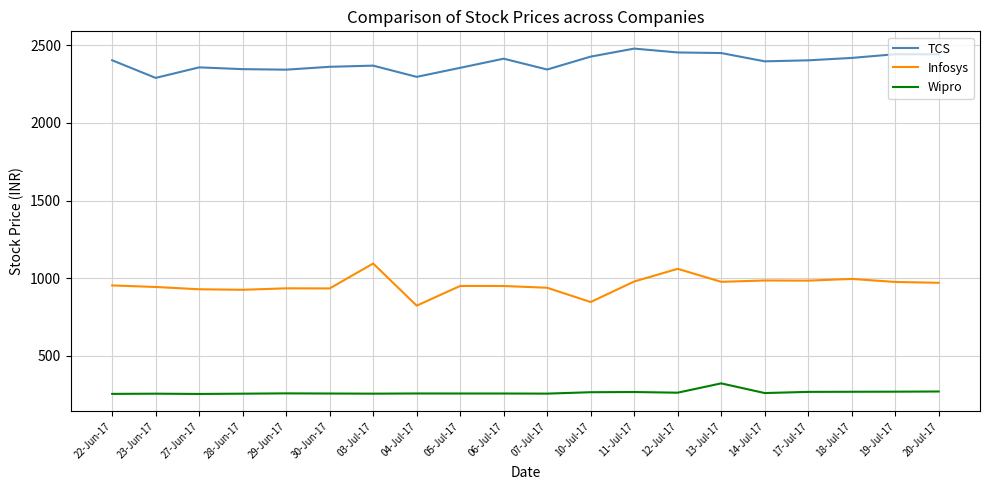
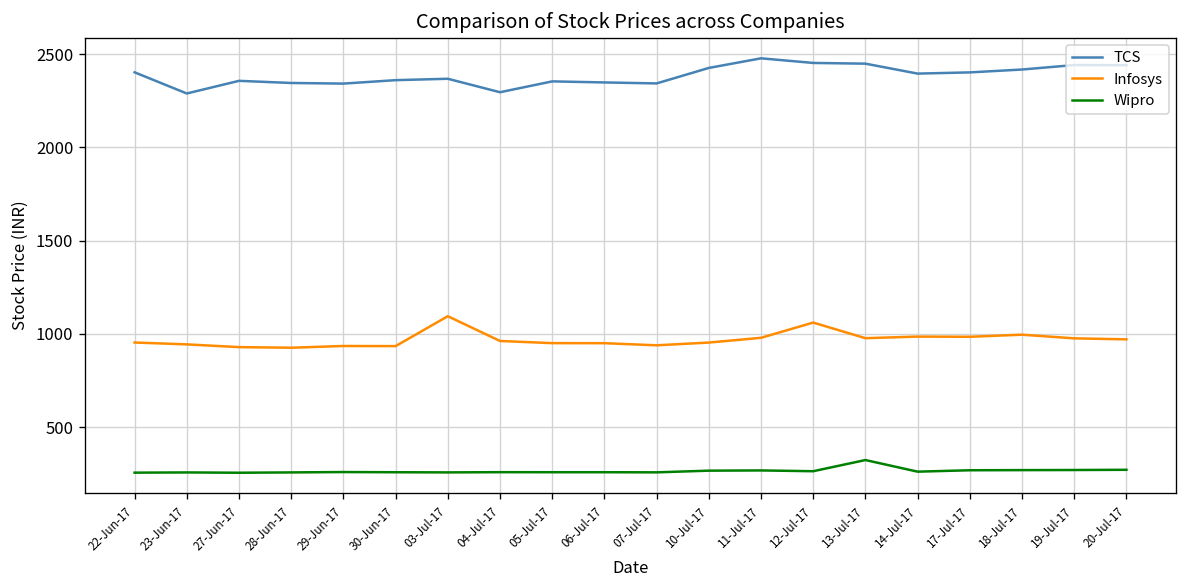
  {
    "TCS": {
      "22-Jun-17": 2400,
      "23-Jun-17": 2290,
      "27-Jun-17": 2360,
      "28-Jun-17": 2350,
      "29-Jun-17": 2340,
      "30-Jun-17": 2360,
      "03-Jul-17": 2370,
      "04-Jul-17": 2300,
      "05-Jul-17": 2350,
-     "06-Jul-17": 2410,
+     "06-Jul-17": 2350,
      "07-Jul-17": 2340,
      "10-Jul-17": 2430,
      "11-Jul-17": 2480,
      "12-Jul-17": 2450,
      "13-Jul-17": 2450,
      "14-Jul-17": 2400,
      "17-Jul-17": 2400,
      "18-Jul-17": 2420
    },
    "Infosys": {
      "22-Jun-17": 950,
      "23-Jun-17": 940,
      "27-Jun-17": 930,
      "28-Jun-17": 930,
      "29-Jun-17": 940,
      "30-Jun-17": 930,
      "03-Jul-17": 1090,
-     "04-Jul-17": 820,
+     "04-Jul-17": 960,
      "05-Jul-17": 950,
      "06-Jul-17": 950,
      "07-Jul-17": 940,
-     "10-Jul-17": 850,
+     "10-Jul-17": 950,
      "11-Jul-17": 980,
      "12-Jul-17": 1060,
      "13-Jul-17": 980,
      "14-Jul-17": 990,
      "17-Jul-17": 980,
      "18-Jul-17": 1000,
      "19-Jul-17": 980,
      "20-Jul-17": 970
    },
    "Wipro": {
      "22-Jun-17": 260,
      "23-Jun-17": 260,
      "27-Jun-17": 260,
      "28-Jun-17": 260,
      "29-Jun-17": 260,
      "30-Jun-17": 260,
      "03-Jul-17": 260,
      "04-Jul-17": 260,
      "05-Jul-17": 260,
      "06-Jul-17": 260,
      "07-Jul-17": 260,
      "10-Jul-17": 270,
      "11-Jul-17": 270,
      "12-Jul-17": 260,
      "13-Jul-17": 320,
      "14-Jul-17": 260,
      "17-Jul-17": 270,
      "18-Jul-17": 270,
      "19-Jul-17": 270,
      "20-Jul-17": 270
    }
  }
